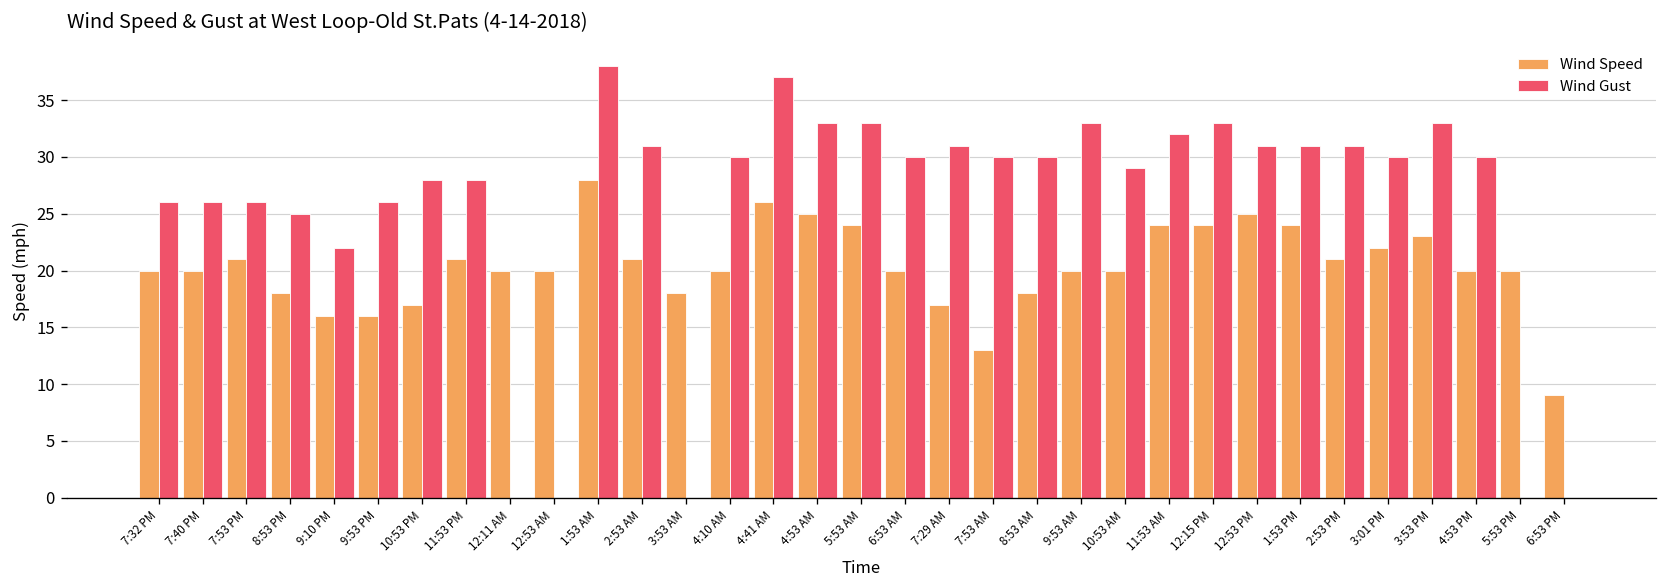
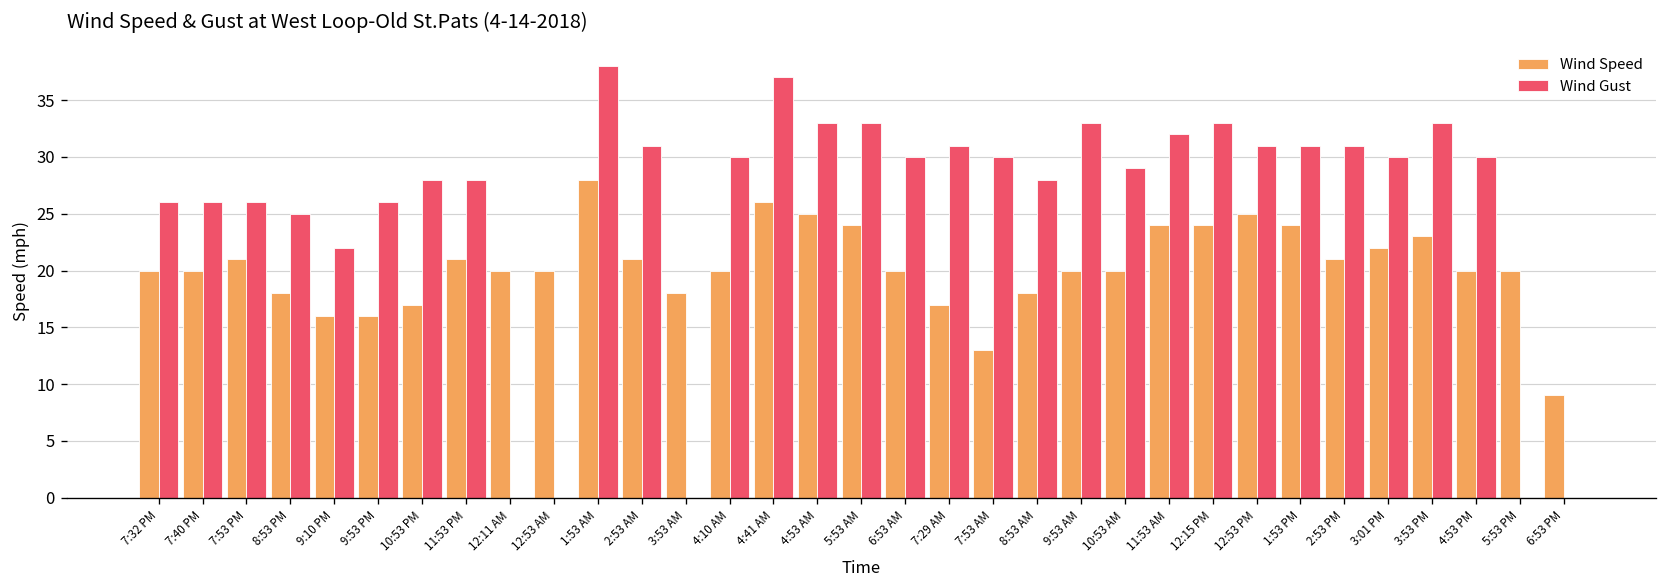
  {
    "Wind Speed": {
      "7:32 PM": 20,
      "7:40 PM": 20,
      "7:53 PM": 21,
      "8:53 PM": 18,
      "9:10 PM": 16,
      "9:53 PM": 16,
      "10:53 PM": 17,
      "11:53 PM": 21,
      "12:11 AM": 20,
      "12:53 AM": 20,
      "1:53 AM": 28,
      "2:53 AM": 21,
      "3:53 AM": 18,
      "4:10 AM": 20,
      "4:41 AM": 26,
      "4:53 AM": 25,
      "5:53 AM": 24,
      "6:53 AM": 20,
      "7:29 AM": 17,
      "7:53 AM": 13,
      "8:53 AM": 18,
      "9:53 AM": 20,
      "10:53 AM": 20,
      "11:53 AM": 24,
      "12:15 PM": 24,
      "12:53 PM": 25,
      "1:53 PM": 24,
      "2:53 PM": 21,
      "3:01 PM": 22,
      "3:53 PM": 23,
      "4:53 PM": 20,
      "5:53 PM": 20,
      "6:53 PM": 9
    },
    "Wind Gust": {
      "7:32 PM": 26,
      "7:40 PM": 26,
      "7:53 PM": 26,
      "8:53 PM": 25,
      "9:10 PM": 22,
      "9:53 PM": 26,
      "10:53 PM": 28,
      "11:53 PM": 28,
      "12:11 AM": 0,
      "12:53 AM": 0,
      "1:53 AM": 38,
      "2:53 AM": 31,
      "3:53 AM": 0,
      "4:10 AM": 30,
      "4:41 AM": 37,
      "4:53 AM": 33,
      "5:53 AM": 33,
      "6:53 AM": 30,
      "7:29 AM": 31,
      "7:53 AM": 30,
-     "8:53 AM": 30,
+     "8:53 AM": 28,
      "9:53 AM": 33,
      "10:53 AM": 29,
      "11:53 AM": 32,
      "12:15 PM": 33,
      "12:53 PM": 31,
      "1:53 PM": 31,
      "2:53 PM": 31,
      "3:01 PM": 30,
      "3:53 PM": 33,
      "4:53 PM": 30,
      "5:53 PM": 0,
      "6:53 PM": 0
    }
  }
